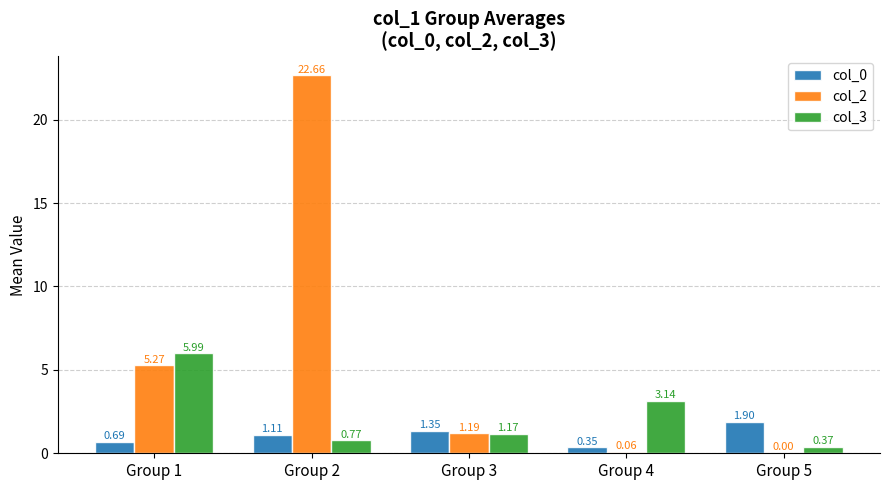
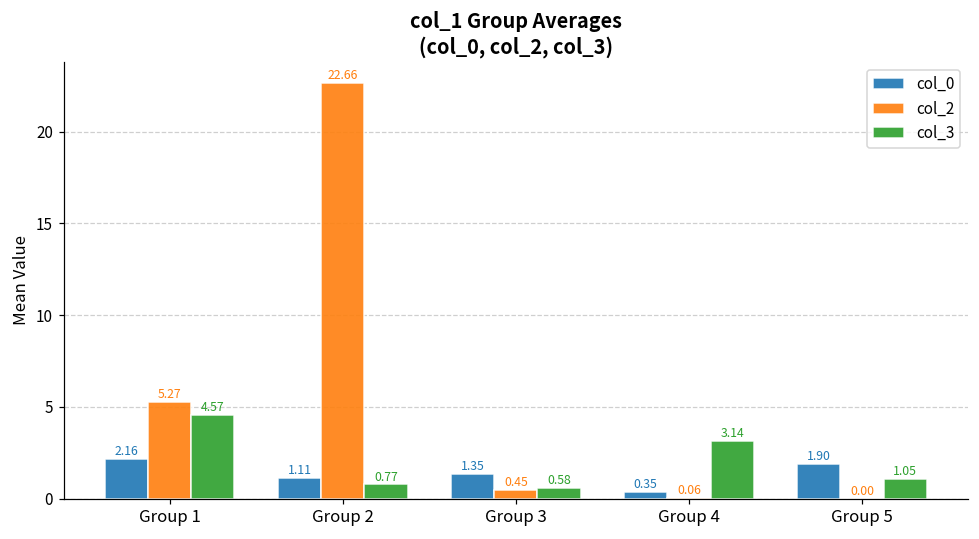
  {
    "col_0": {
-     "Group 1": 0.69,
+     "Group 1": 2.16,
      "Group 2": 1.11,
      "Group 3": 1.35,
      "Group 4": 0.35,
      "Group 5": 1.90
    },
    "col_2": {
      "Group 1": 5.27,
      "Group 2": 22.66,
-     "Group 3": 1.19,
+     "Group 3": 0.45,
      "Group 4": 0.06,
      "Group 5": 0.00
    },
    "col_3": {
-     "Group 1": 5.99,
+     "Group 1": 4.57,
      "Group 2": 0.77,
-     "Group 3": 1.17,
+     "Group 3": 0.58,
      "Group 4": 3.14,
-     "Group 5": 0.37
+     "Group 5": 1.05
    }
  }
